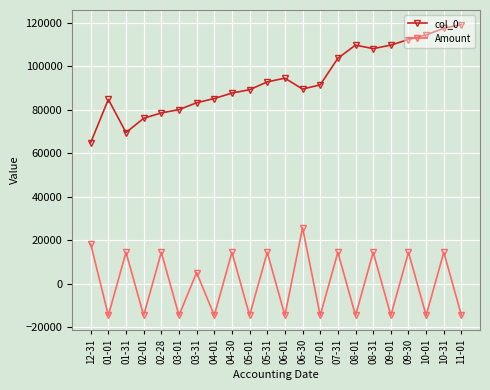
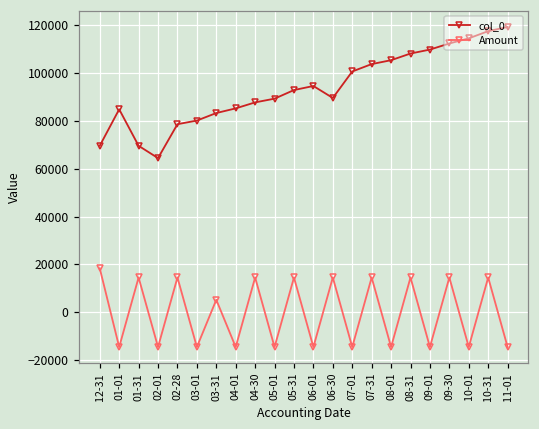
  {
    "col_0": {
-     "12-31": 65000,
+     "12-31": 70000,
      "01-01": 85000,
      "01-31": 70000,
-     "02-01": 76000,
+     "02-01": 64000,
      "02-28": 79000,
      "03-01": 80000,
      "03-31": 83000,
      "04-01": 85000,
      "04-30": 88000,
      "05-01": 89000,
      "05-31": 93000,
      "06-01": 95000,
      "06-30": 90000,
-     "07-01": 91000,
+     "07-01": 101000,
      "07-31": 104000,
-     "08-01": 110000,
+     "08-01": 105000,
      "08-31": 108000,
      "09-01": 110000
    },
    "Amount": {
      "12-31": 18000,
      "01-01": -15000,
      "01-31": 15000,
      "02-01": -15000,
      "02-28": 15000,
      "03-01": -15000,
      "03-31": 5000,
      "04-01": -15000,
      "04-30": 15000,
      "05-01": -15000,
      "05-31": 15000,
      "06-01": -15000,
-     "06-30": 26000,
+     "06-30": 15000,
      "07-01": -15000,
      "07-31": 15000,
      "08-01": -15000,
      "08-31": 15000,
      "09-01": -15000,
      "09-30": 15000,
      "10-01": -15000,
      "10-31": 15000,
      "11-01": -15000
    }
  }
